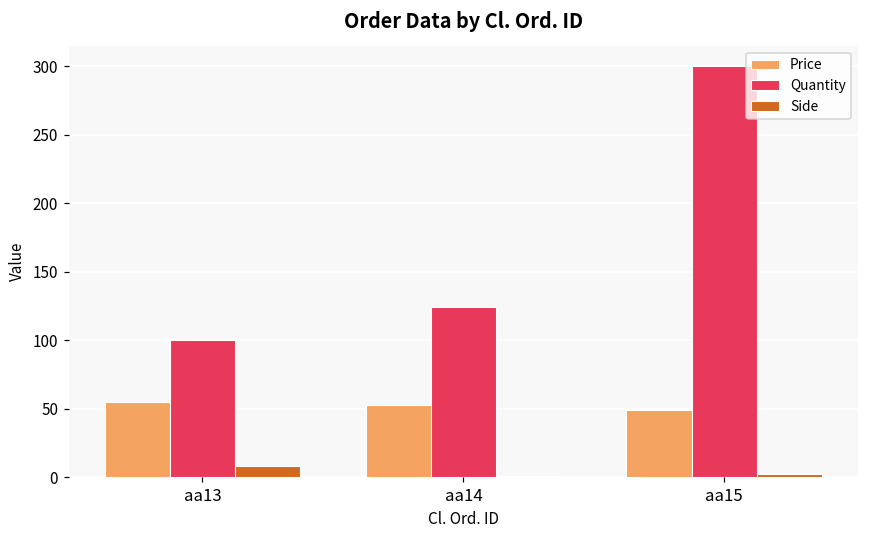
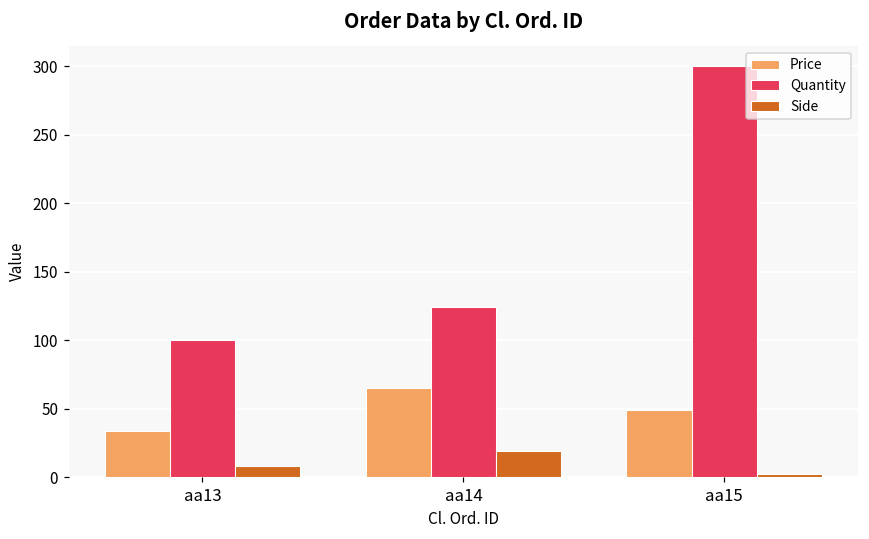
  {
    "Price": {
-     "aa13": 55,
-     "aa14": 53,
+     "aa13": 34,
+     "aa14": 65,
      "aa15": 49
    },
    "Quantity": {
      "aa13": 100,
      "aa14": 124,
      "aa15": 300
    },
    "Side": {
      "aa13": 8,
-     "aa14": 1
+     "aa14": 19
    }
  }
